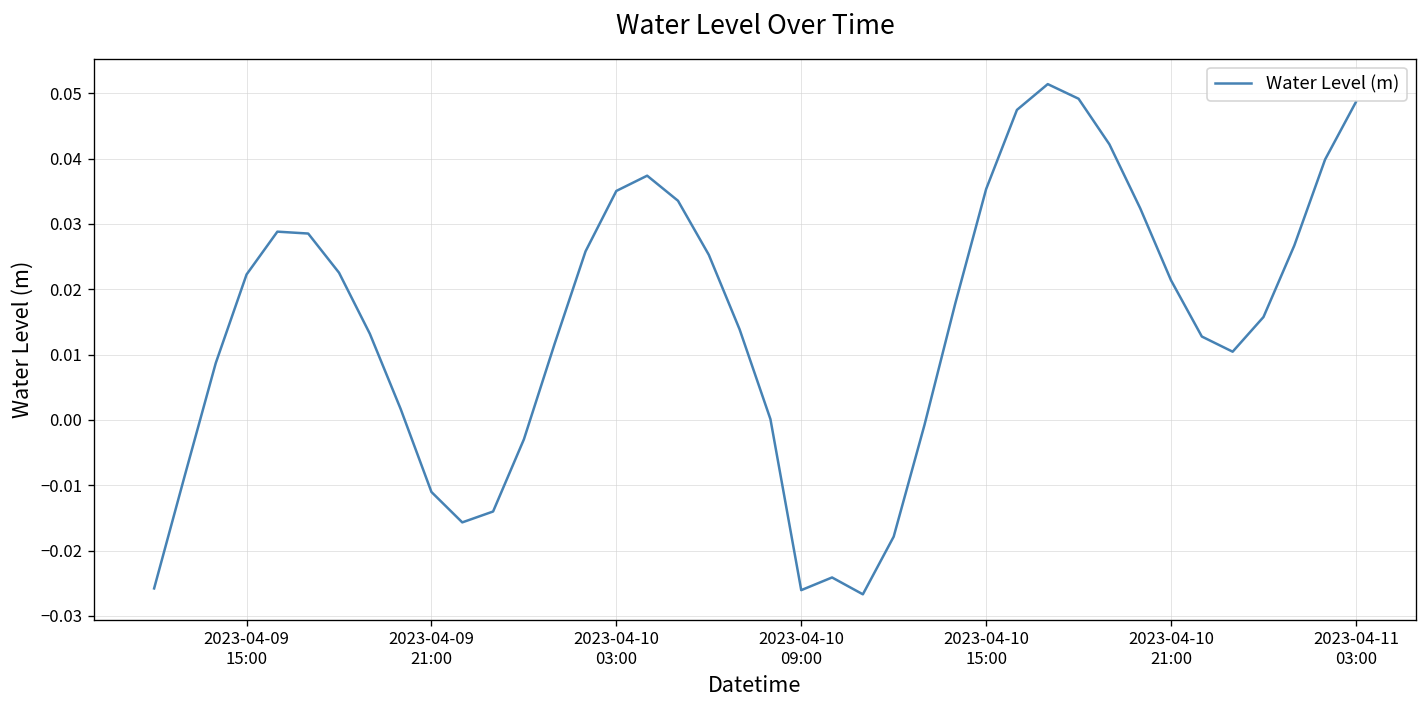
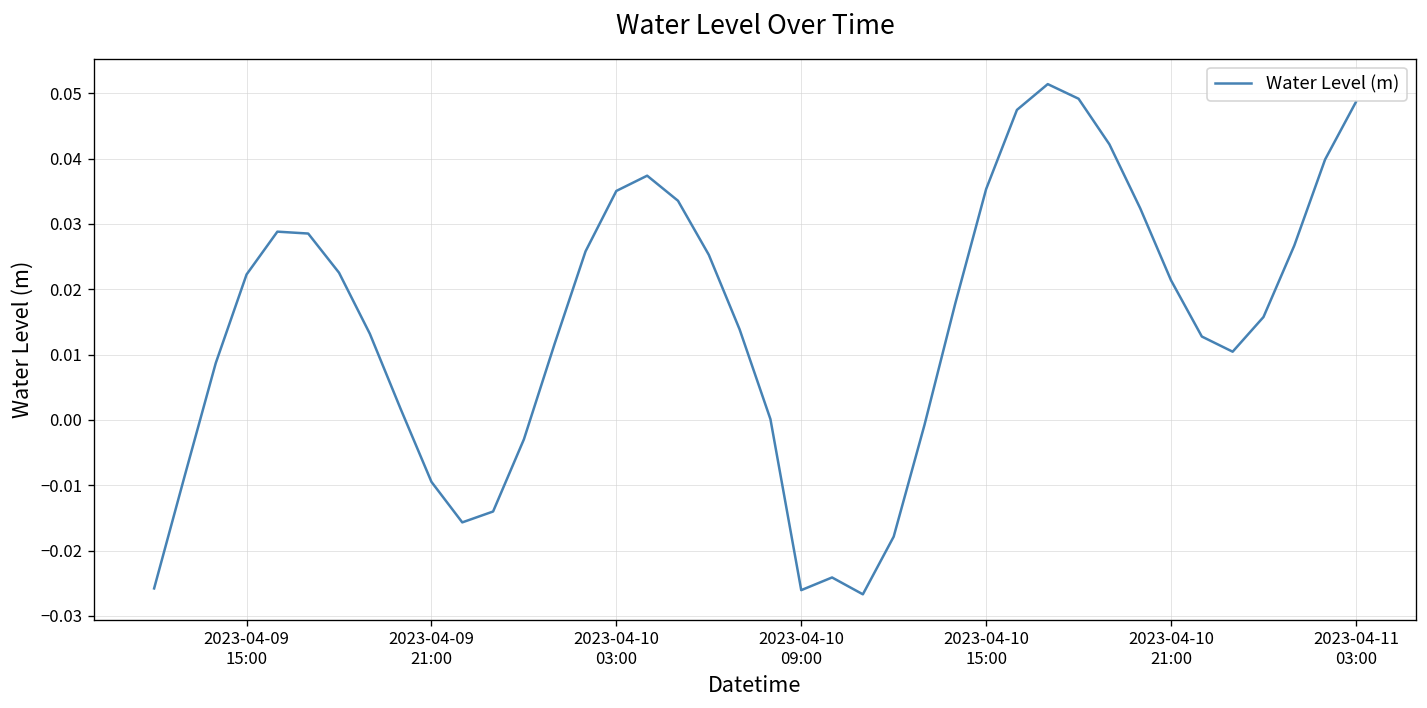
  {
    "2023-04-09 15:00": 0.022,
-   "2023-04-09 21:00": -0.011,
+   "2023-04-09 21:00": -0.009,
    "2023-04-10 03:00": 0.035,
    "2023-04-10 09:00": -0.026,
    "2023-04-10 15:00": 0.035,
    "2023-04-10 21:00": 0.021
  }
